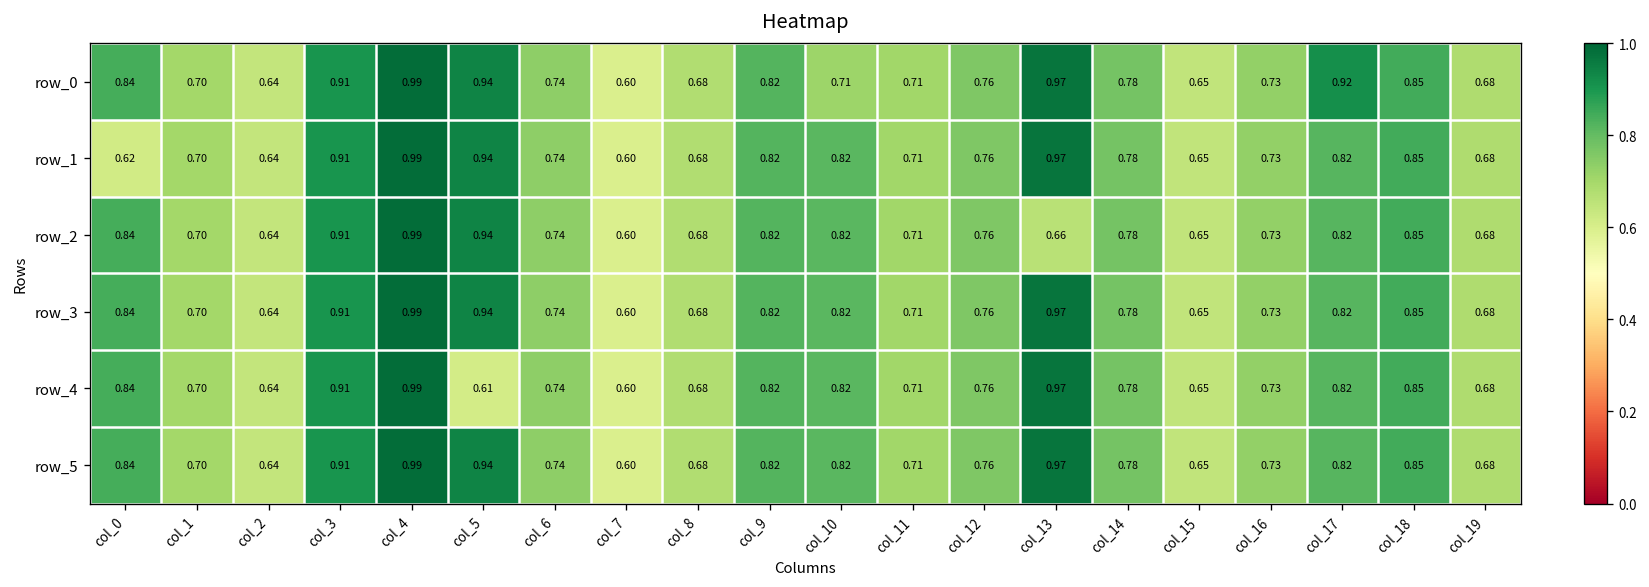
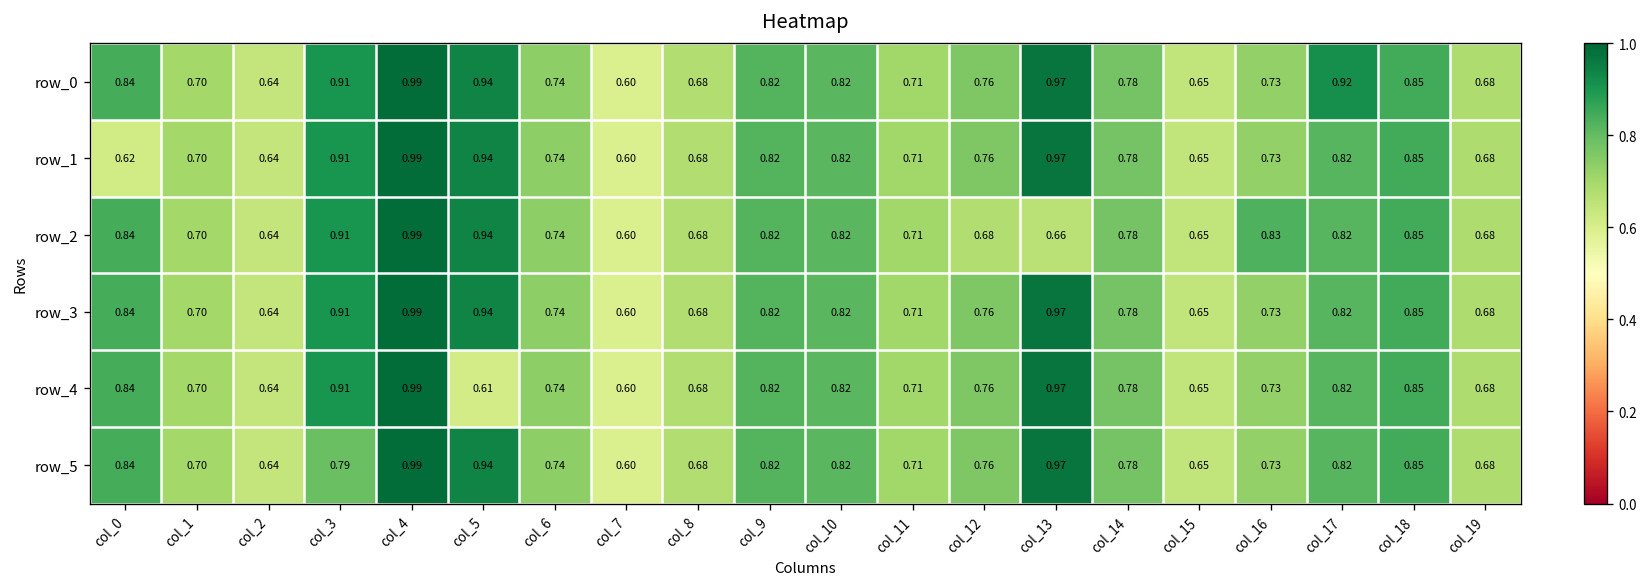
  {
    "row_0": {
      "col_0": 0.84,
      "col_1": 0.70,
      "col_2": 0.64,
      "col_3": 0.91,
      "col_4": 0.99,
      "col_5": 0.94,
      "col_6": 0.74,
      "col_7": 0.60,
      "col_8": 0.68,
      "col_9": 0.82,
-     "col_10": 0.71,
+     "col_10": 0.82,
      "col_11": 0.71,
      "col_12": 0.76,
      "col_13": 0.97,
      "col_14": 0.78,
      "col_15": 0.65,
      "col_16": 0.73,
      "col_17": 0.92,
      "col_18": 0.85,
      "col_19": 0.68
    },
    "row_1": {
      "col_0": 0.62,
      "col_1": 0.70,
      "col_2": 0.64,
      "col_3": 0.91,
      "col_4": 0.99,
      "col_5": 0.94,
      "col_6": 0.74,
      "col_7": 0.60,
      "col_8": 0.68,
      "col_9": 0.82,
      "col_10": 0.82,
      "col_11": 0.71,
      "col_12": 0.76,
      "col_13": 0.97,
      "col_14": 0.78,
      "col_15": 0.65,
      "col_16": 0.73,
      "col_17": 0.82,
      "col_18": 0.85,
      "col_19": 0.68
    },
    "row_2": {
      "col_0": 0.84,
      "col_1": 0.70,
      "col_2": 0.64,
      "col_3": 0.91,
      "col_4": 0.99,
      "col_5": 0.94,
      "col_6": 0.74,
      "col_7": 0.60,
      "col_8": 0.68,
      "col_9": 0.82,
      "col_10": 0.82,
      "col_11": 0.71,
-     "col_12": 0.76,
+     "col_12": 0.68,
      "col_13": 0.66,
      "col_14": 0.78,
      "col_15": 0.65,
-     "col_16": 0.73,
+     "col_16": 0.83,
      "col_17": 0.82,
      "col_18": 0.85,
      "col_19": 0.68
    },
    "row_3": {
      "col_0": 0.84,
      "col_1": 0.70,
      "col_2": 0.64,
      "col_3": 0.91,
      "col_4": 0.99,
      "col_5": 0.94,
      "col_6": 0.74,
      "col_7": 0.60,
      "col_8": 0.68,
      "col_9": 0.82,
      "col_10": 0.82,
      "col_11": 0.71,
      "col_12": 0.76,
      "col_13": 0.97,
      "col_14": 0.78,
      "col_15": 0.65,
      "col_16": 0.73,
      "col_17": 0.82,
      "col_18": 0.85,
      "col_19": 0.68
    },
    "row_4": {
      "col_0": 0.84,
      "col_1": 0.70,
      "col_2": 0.64,
      "col_3": 0.91,
      "col_4": 0.99,
      "col_5": 0.61,
      "col_6": 0.74,
      "col_7": 0.60,
      "col_8": 0.68,
      "col_9": 0.82,
      "col_10": 0.82,
      "col_11": 0.71,
      "col_12": 0.76,
      "col_13": 0.97,
      "col_14": 0.78,
      "col_15": 0.65,
      "col_16": 0.73,
      "col_17": 0.82,
      "col_18": 0.85,
      "col_19": 0.68
    },
    "row_5": {
      "col_0": 0.84,
      "col_1": 0.70,
      "col_2": 0.64,
-     "col_3": 0.91,
+     "col_3": 0.79,
      "col_4": 0.99,
      "col_5": 0.94,
      "col_6": 0.74,
      "col_7": 0.60,
      "col_8": 0.68,
      "col_9": 0.82,
      "col_10": 0.82,
      "col_11": 0.71,
      "col_12": 0.76,
      "col_13": 0.97,
      "col_14": 0.78,
      "col_15": 0.65,
      "col_16": 0.73,
      "col_17": 0.82,
      "col_18": 0.85,
      "col_19": 0.68
    }
  }
